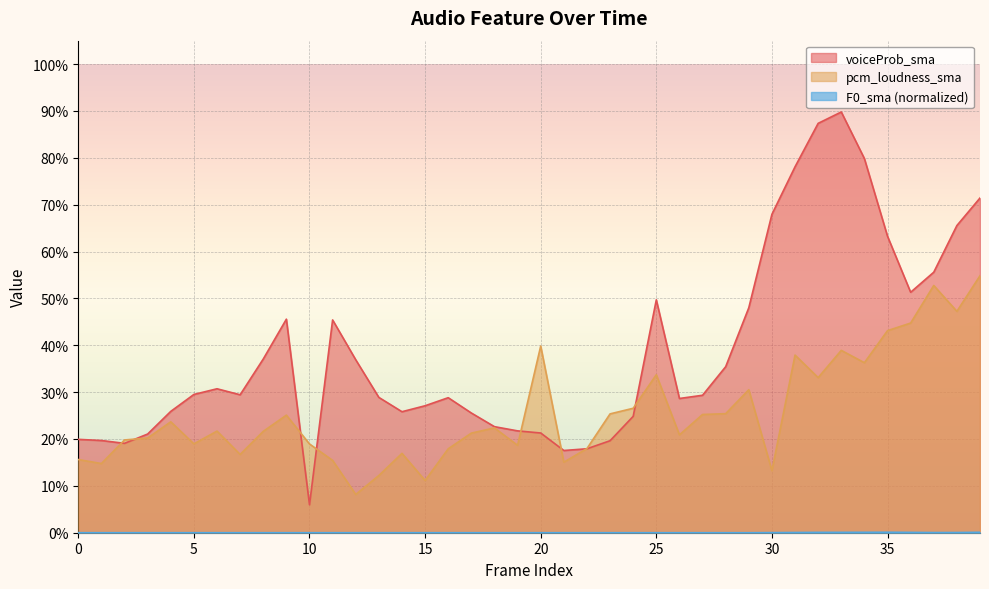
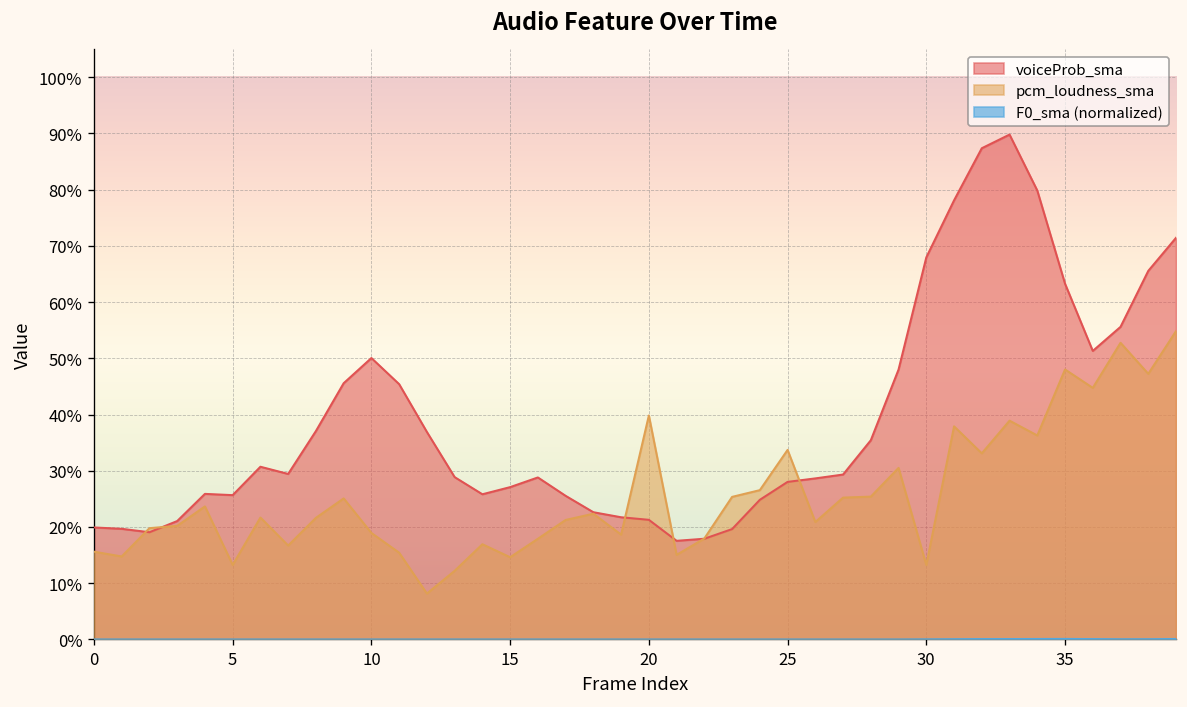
  {
    "voiceProb_sma": {
      "0": "20%",
-     "5": "30%",
-     "10": "6%",
+     "5": "26%",
+     "10": "50%",
      "15": "27%",
      "20": "21%",
-     "25": "50%",
+     "25": "28%",
      "30": "68%",
      "35": "63%"
    },
    "pcm_loudness_sma": {
      "0": "16%",
-     "5": "19%",
+     "5": "13%",
      "10": "19%",
-     "15": "11%",
+     "15": "15%",
      "20": "40%",
      "25": "34%",
      "30": "13%",
-     "35": "43%"
+     "35": "48%"
    },
    "F0_sma (normalized)": {
      "0": "0%",
      "5": "0%",
      "10": "0%",
      "15": "0%",
      "20": "0%",
      "25": "0%",
      "30": "0%",
      "35": "0%"
    }
  }
